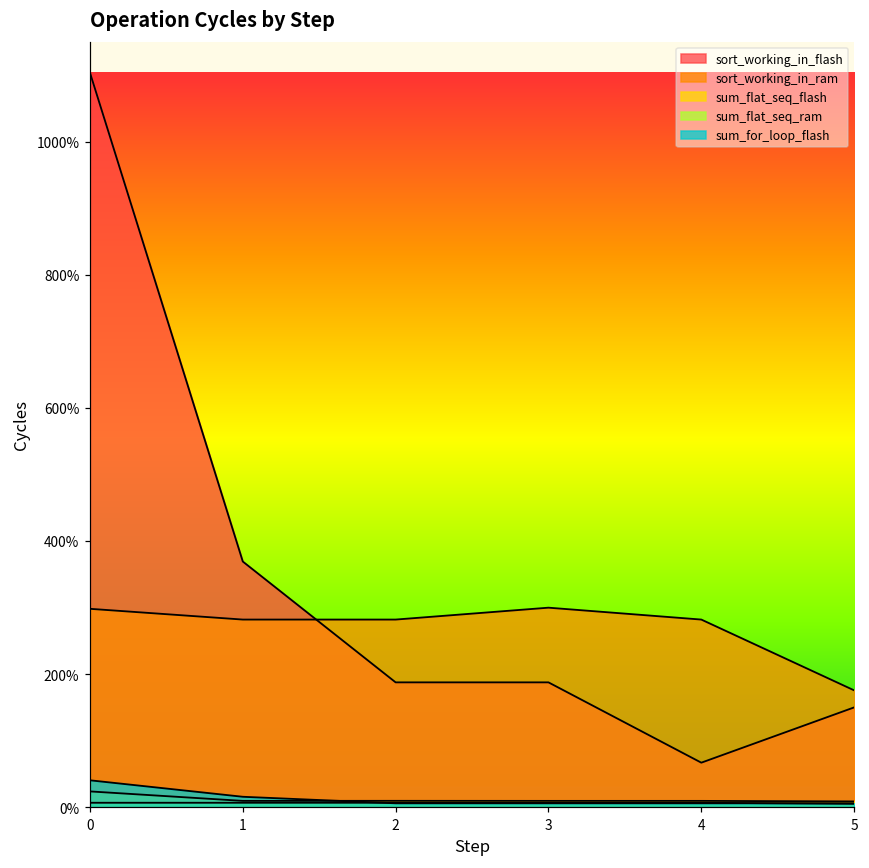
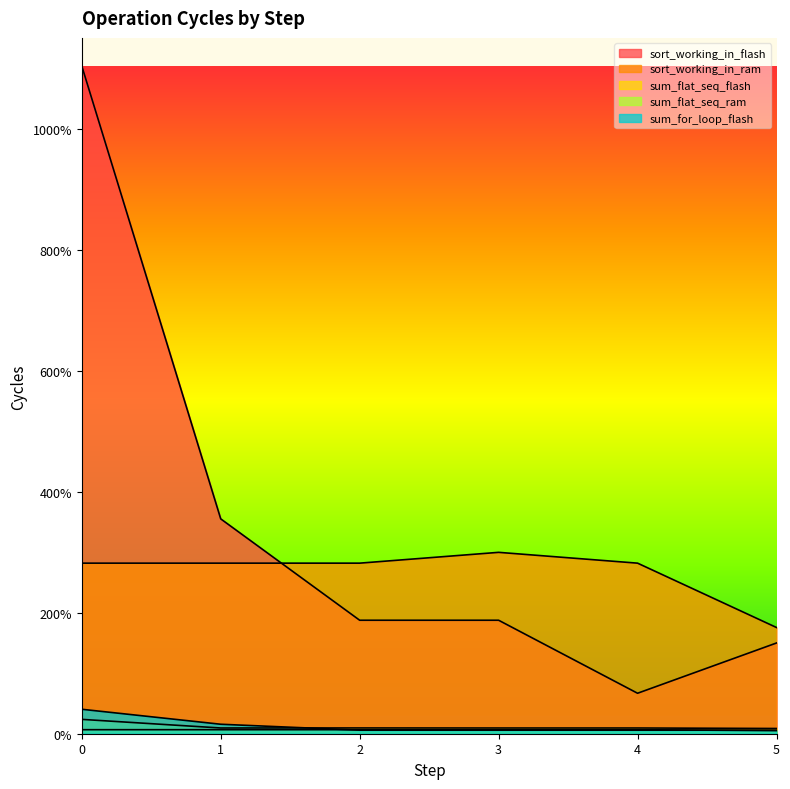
  {
    "sort_working_in_flash": {
      "0": "1100%",
-     "1": "370%",
+     "1": "360%",
      "2": "190%",
      "3": "190%",
      "4": "70%",
      "5": "150%"
    },
    "sort_working_in_ram": {
-     "0": "300%",
+     "0": "280%",
      "1": "280%",
      "2": "280%",
      "3": "300%",
      "4": "280%",
      "5": "180%"
    },
    "sum_for_loop_flash": {
      "0": "40%"
    }
  }
